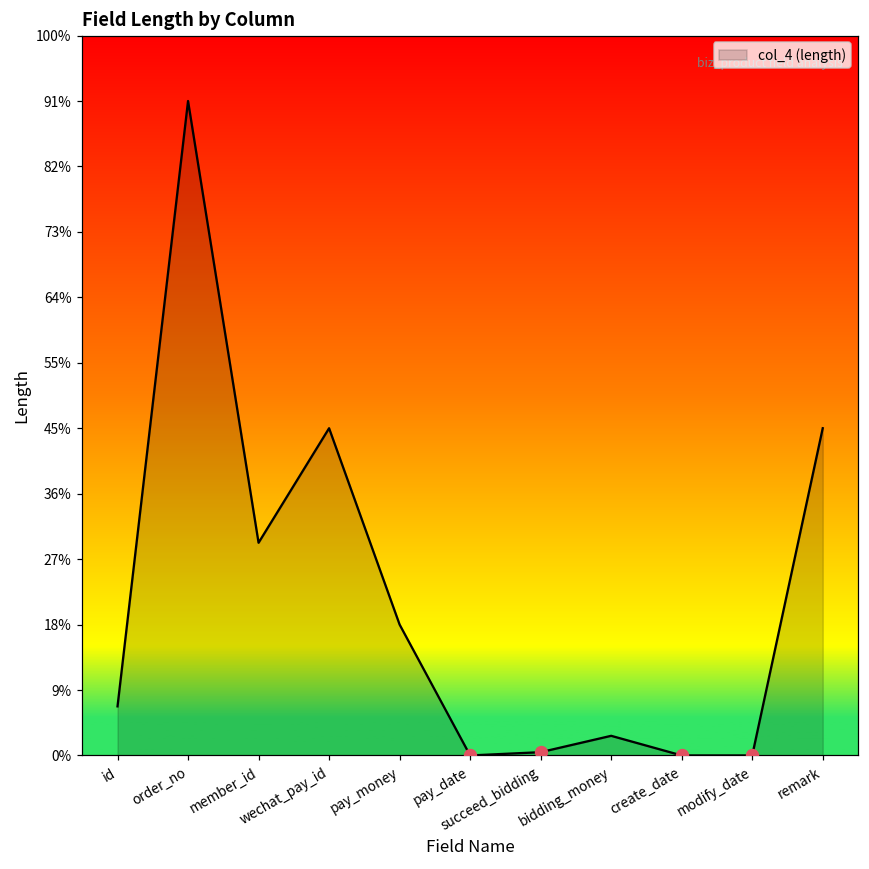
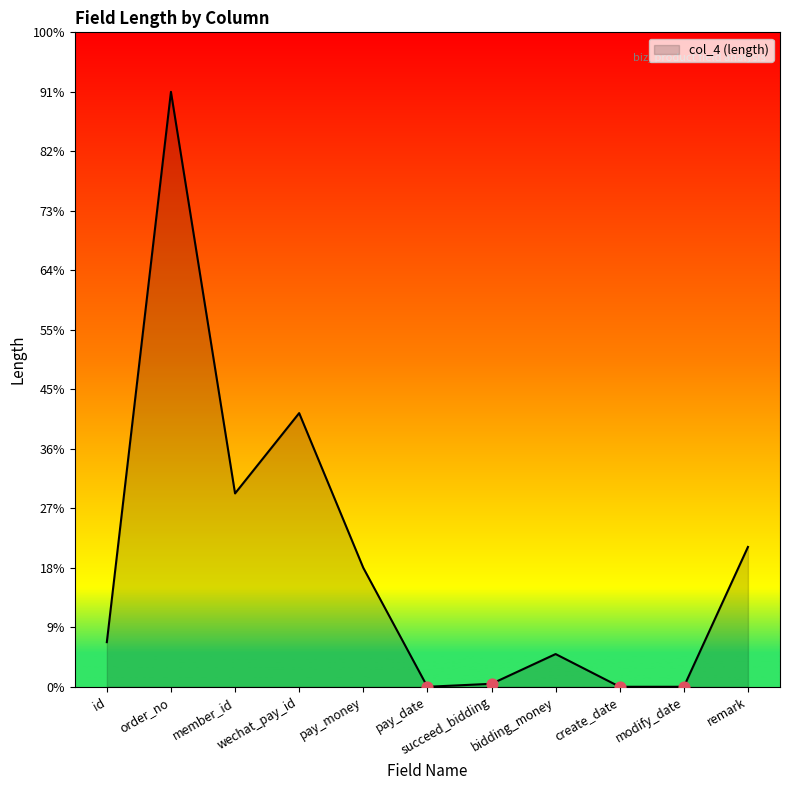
  {
    "col_4 (length)": {
      "id": "7%",
      "order_no": "91%",
      "member_id": "30%",
-     "wechat_pay_id": "45%",
+     "wechat_pay_id": "42%",
      "pay_money": "18%",
-     "bidding_money": "3%",
-     "remark": "45%"
+     "bidding_money": "5%",
+     "remark": "21%"
    }
  }
